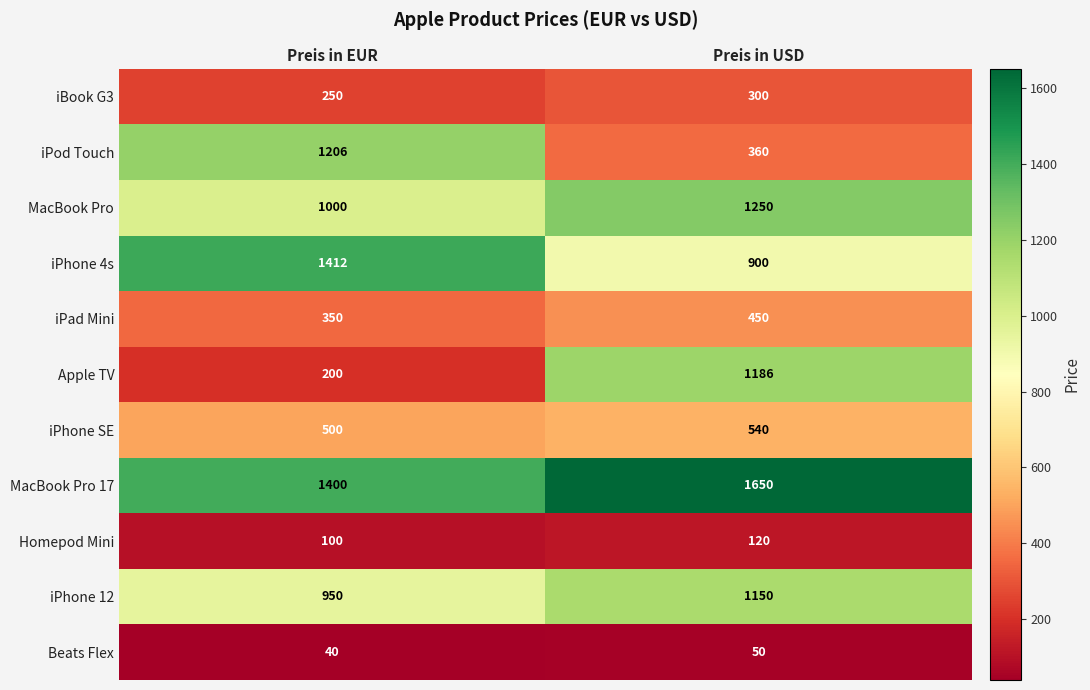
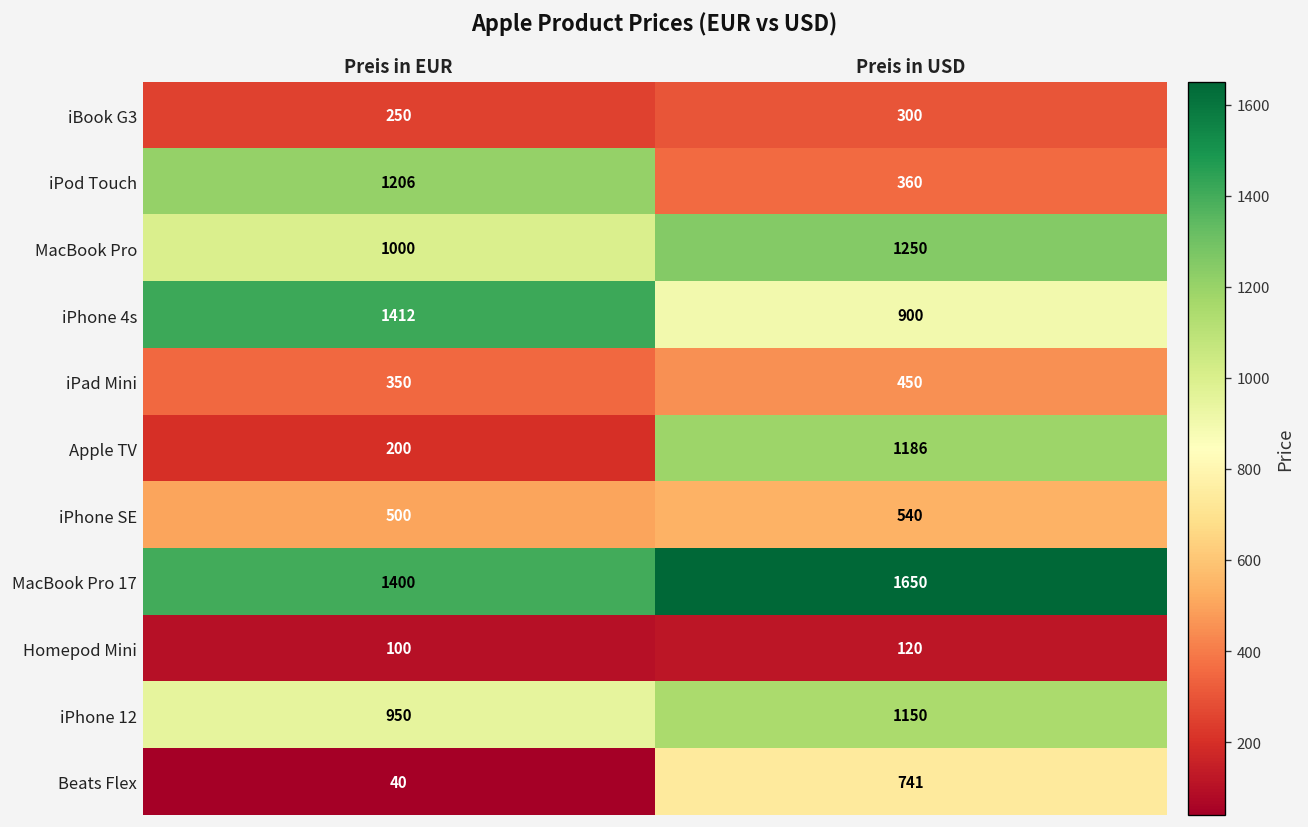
  {
    "iBook G3": {
      "Preis in EUR": 250,
      "Preis in USD": 300
    },
    "iPod Touch": {
      "Preis in EUR": 1206,
      "Preis in USD": 360
    },
    "MacBook Pro": {
      "Preis in EUR": 1000,
      "Preis in USD": 1250
    },
    "iPhone 4s": {
      "Preis in EUR": 1412,
      "Preis in USD": 900
    },
    "iPad Mini": {
      "Preis in EUR": 350,
      "Preis in USD": 450
    },
    "Apple TV": {
      "Preis in EUR": 200,
      "Preis in USD": 1186
    },
    "iPhone SE": {
      "Preis in EUR": 500,
      "Preis in USD": 540
    },
    "MacBook Pro 17": {
      "Preis in EUR": 1400,
      "Preis in USD": 1650
    },
    "Homepod Mini": {
      "Preis in EUR": 100,
      "Preis in USD": 120
    },
    "iPhone 12": {
      "Preis in EUR": 950,
      "Preis in USD": 1150
    },
    "Beats Flex": {
      "Preis in EUR": 40,
-     "Preis in USD": 50
+     "Preis in USD": 741
    }
  }
